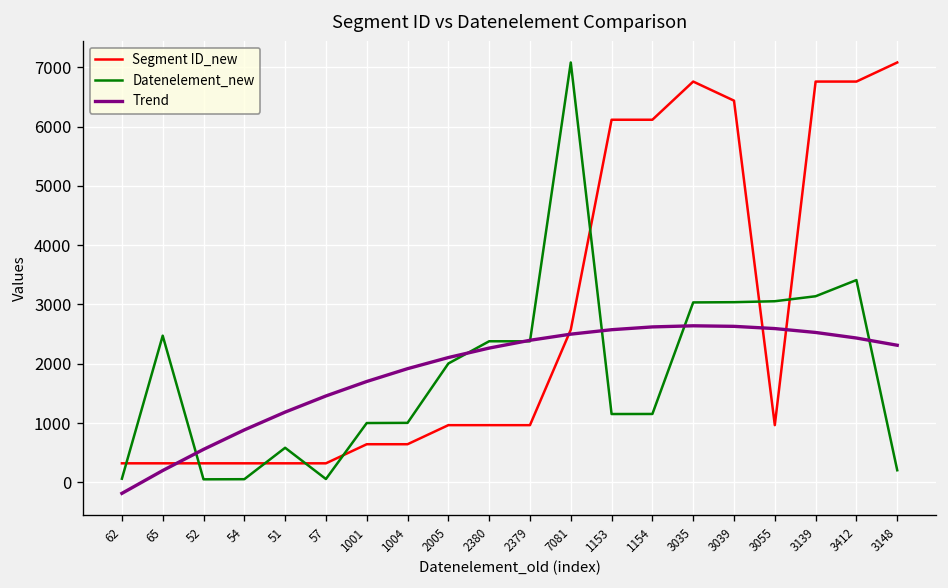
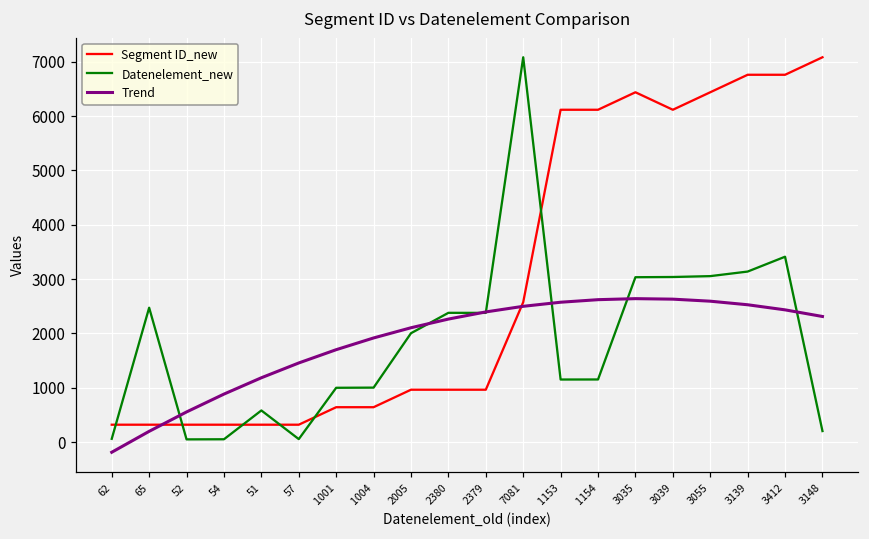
  {
    "Segment ID_new": {
      "62": 300,
      "65": 300,
      "52": 300,
      "54": 300,
      "51": 300,
      "57": 300,
      "1001": 600,
      "1004": 600,
      "2005": 1000,
      "2380": 1000,
      "2379": 1000,
      "7081": 2600,
      "1153": 6100,
      "1154": 6100,
-     "3035": 6800,
-     "3039": 6400,
-     "3055": 1000,
+     "3035": 6400,
+     "3039": 6100,
+     "3055": 6400,
      "3139": 6800,
      "3412": 6800,
      "3148": 7100
    },
    "Datenelement_new": {
      "62": 100,
      "65": 2500,
      "52": 100,
      "54": 100,
      "51": 600,
      "57": 100,
      "1001": 1000,
      "1004": 1000,
      "2005": 2000,
      "2380": 2400,
      "7081": 7100,
      "1153": 1200,
      "1154": 1200,
      "3035": 3000,
      "3039": 3000,
      "3055": 3100,
      "3139": 3100,
      "3412": 3400,
      "3148": 200
    },
    "Trend": {
      "62": -200,
      "65": 200,
      "52": 600,
      "54": 900,
      "51": 1200,
      "57": 1500,
      "1001": 1700,
      "1004": 1900,
      "2005": 2100,
      "2380": 2300,
      "7081": 2500,
      "1153": 2600,
      "1154": 2600,
      "3035": 2600,
      "3039": 2600,
      "3055": 2600,
      "3139": 2500,
      "3412": 2400,
      "3148": 2300
    }
  }
